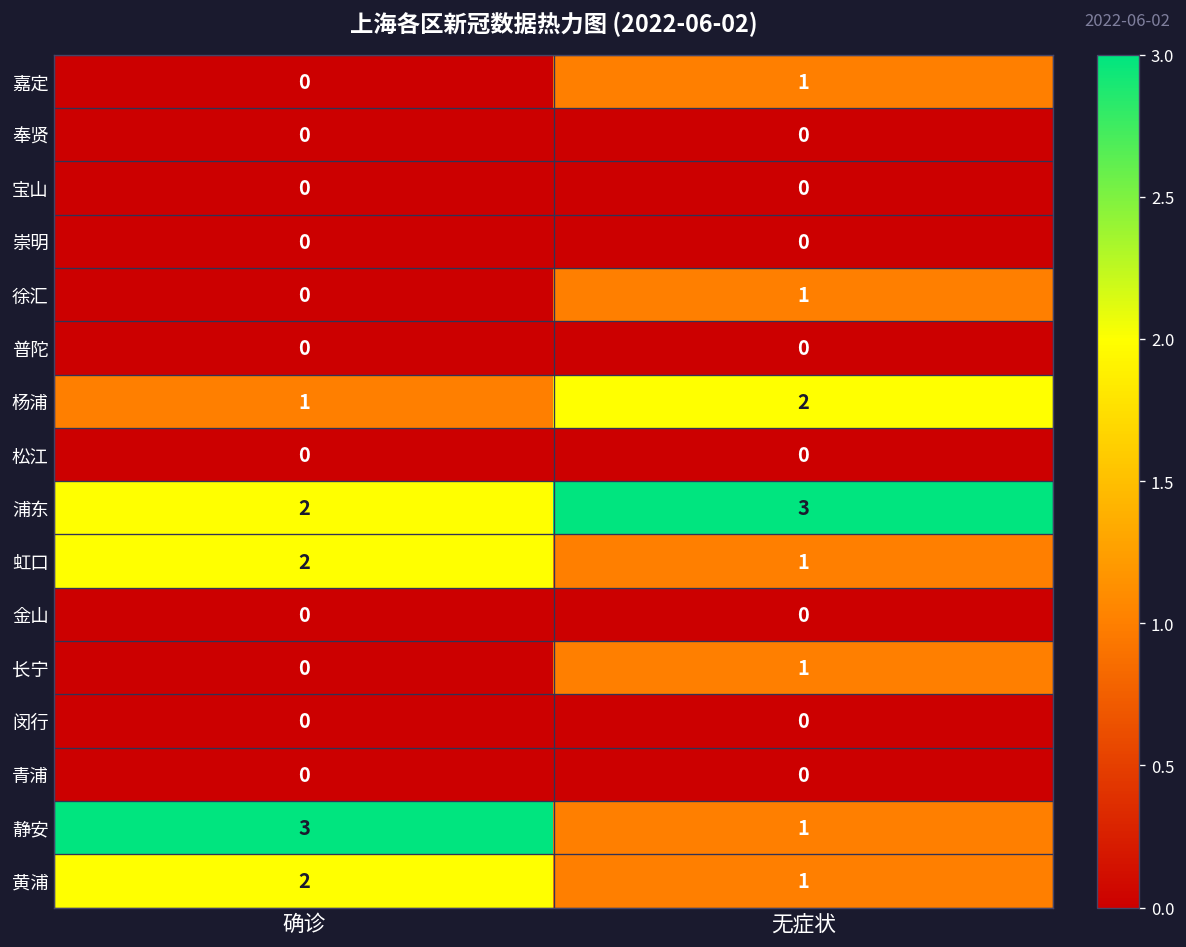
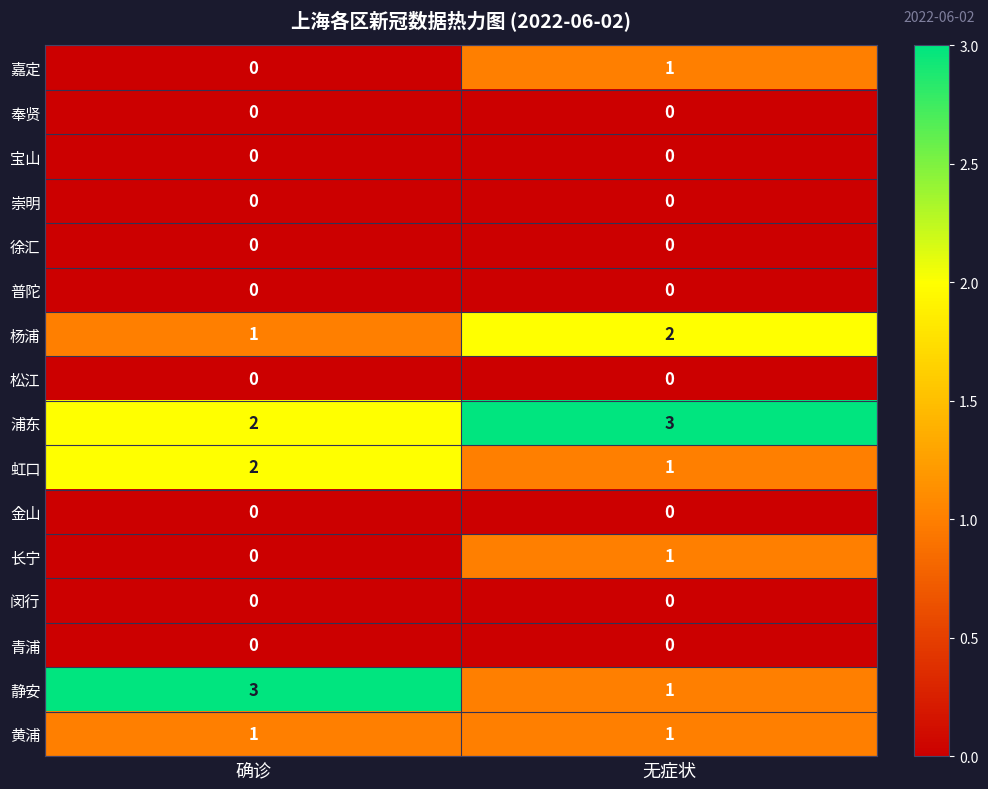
  {
    "嘉定": {
      "确诊": 0,
      "无症状": 1
    },
    "奉贤": {
      "确诊": 0,
      "无症状": 0
    },
    "宝山": {
      "确诊": 0,
      "无症状": 0
    },
    "崇明": {
      "确诊": 0,
      "无症状": 0
    },
    "徐汇": {
      "确诊": 0,
-     "无症状": 1
+     "无症状": 0
    },
    "普陀": {
      "确诊": 0,
      "无症状": 0
    },
    "杨浦": {
      "确诊": 1,
      "无症状": 2
    },
    "松江": {
      "确诊": 0,
      "无症状": 0
    },
    "浦东": {
      "确诊": 2,
      "无症状": 3
    },
    "虹口": {
      "确诊": 2,
      "无症状": 1
    },
    "金山": {
      "确诊": 0,
      "无症状": 0
    },
    "长宁": {
      "确诊": 0,
      "无症状": 1
    },
    "闵行": {
      "确诊": 0,
      "无症状": 0
    },
    "青浦": {
      "确诊": 0,
      "无症状": 0
    },
    "静安": {
      "确诊": 3,
      "无症状": 1
    },
    "黄浦": {
-     "确诊": 2,
+     "确诊": 1,
      "无症状": 1
    }
  }
